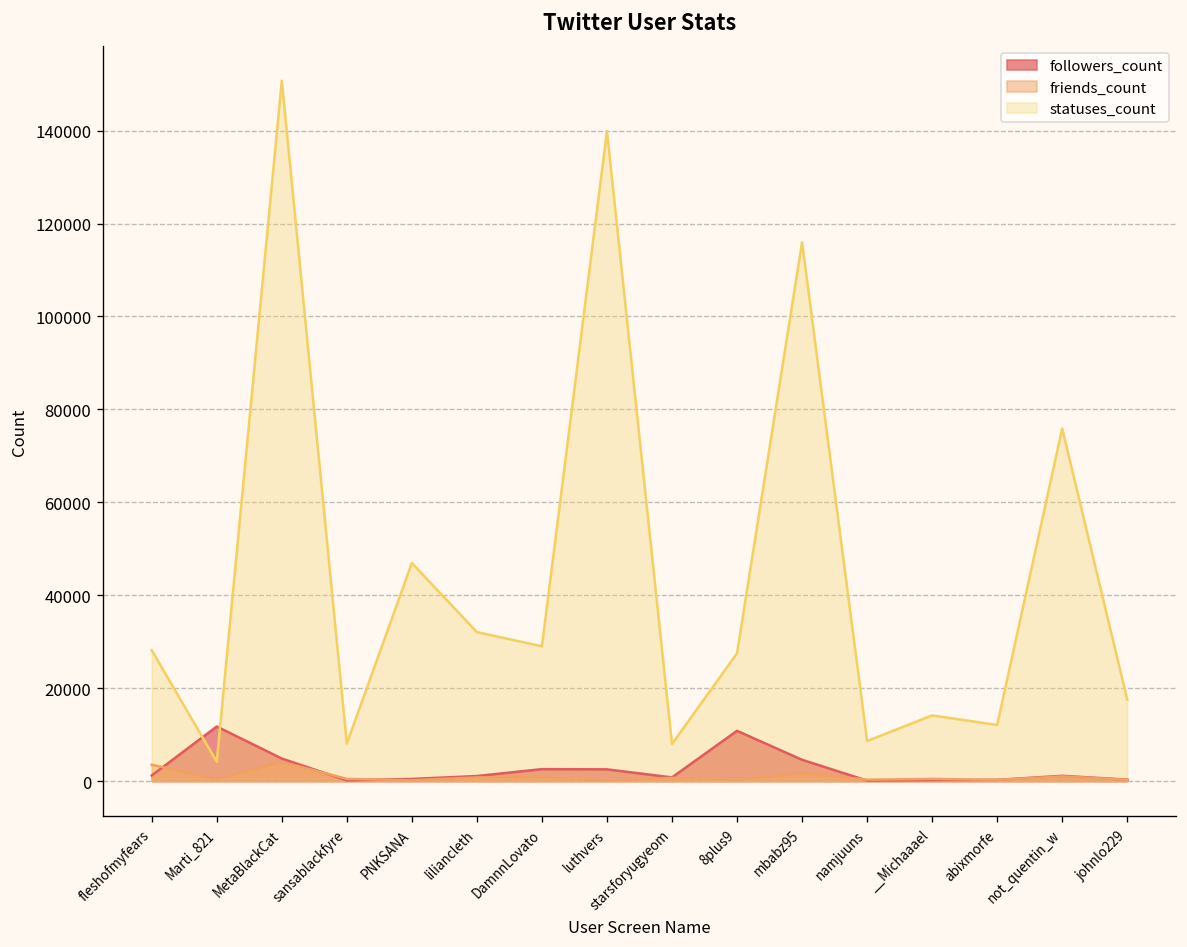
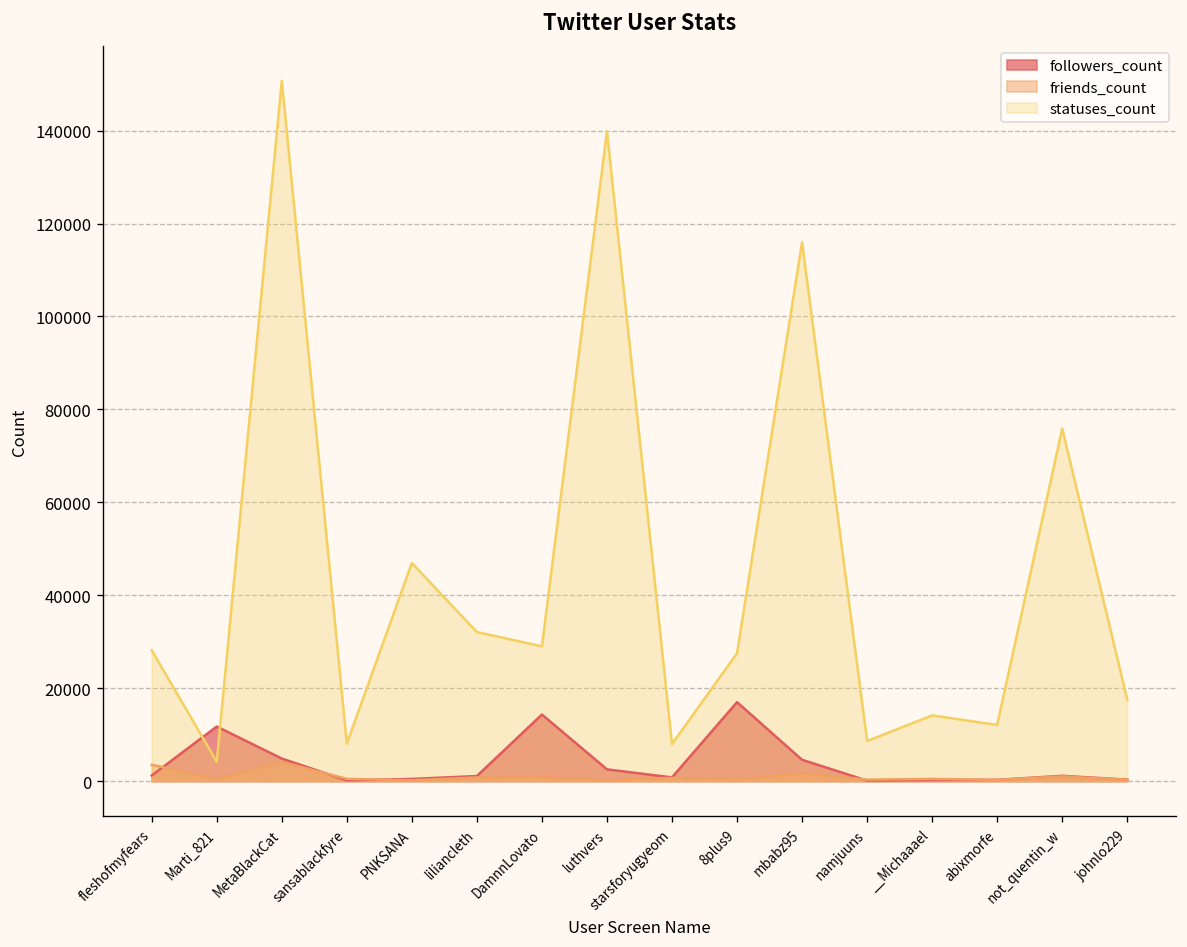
  {
    "followers_count": {
      "fleshofmyfears": 1000,
      "Marti_821": 12000,
      "MetaBlackCat": 5000,
-     "DamnnLovato": 3000,
+     "DamnnLovato": 14000,
      "luthvers": 3000,
-     "8plus9": 11000,
+     "8plus9": 17000,
      "mbabz95": 5000
    }
  }
